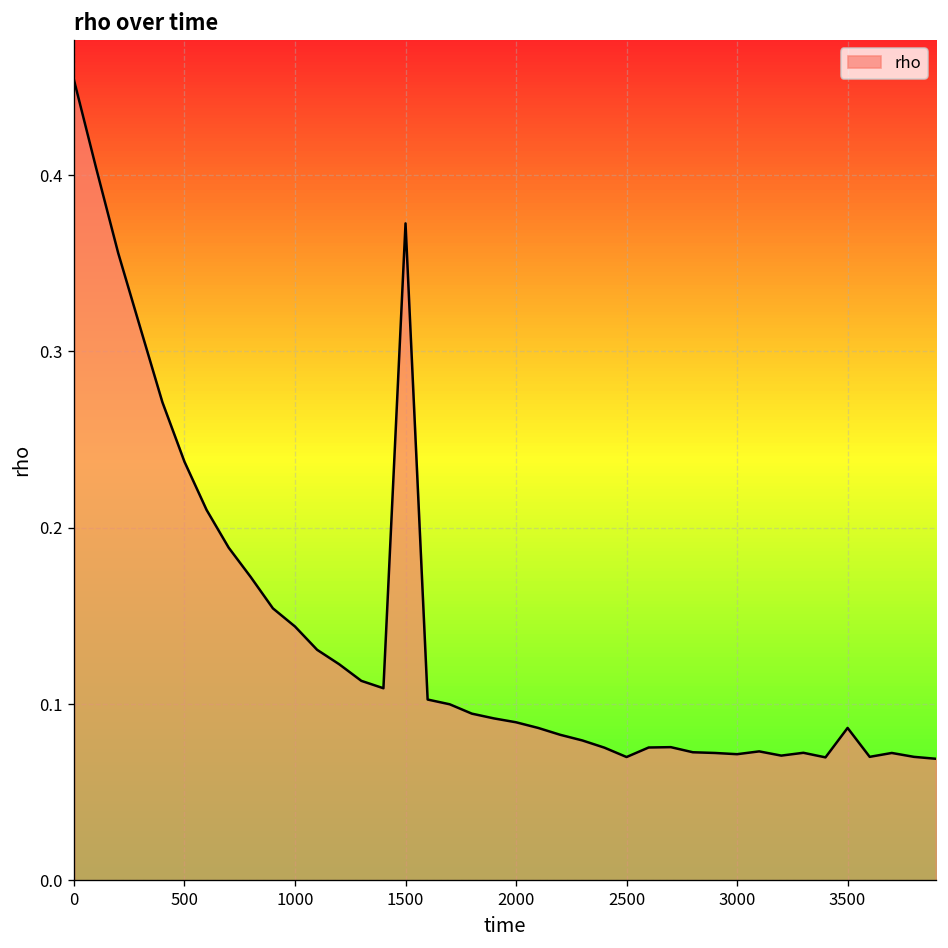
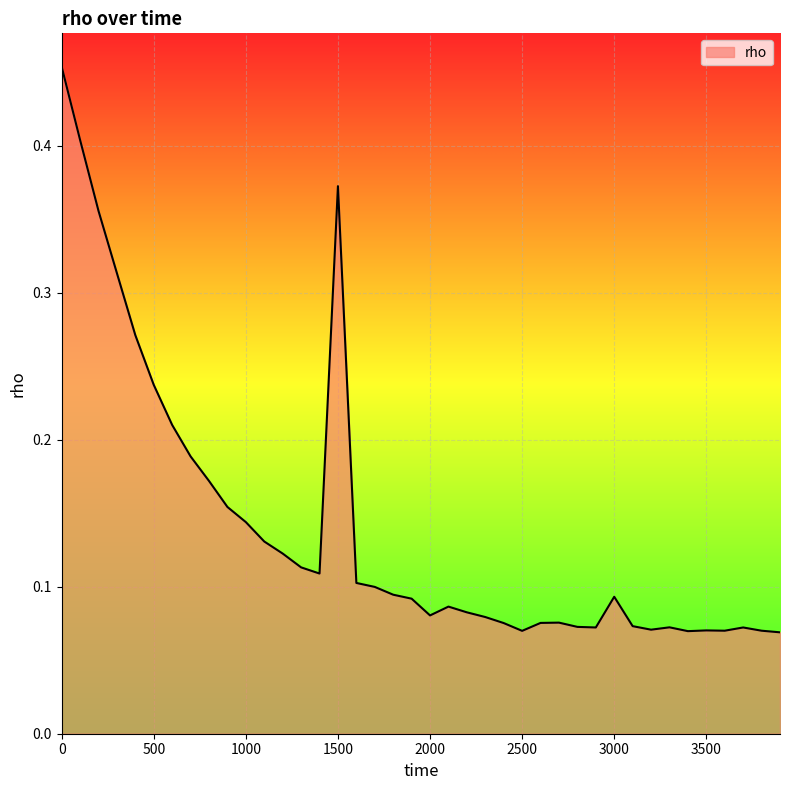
  {
    "0": 0.454,
    "500": 0.237,
    "1000": 0.144,
    "1500": 0.373,
-   "2000": 0.090,
+   "2000": 0.081,
    "2500": 0.070,
-   "3000": 0.072,
-   "3500": 0.087
+   "3000": 0.093,
+   "3500": 0.070
  }
